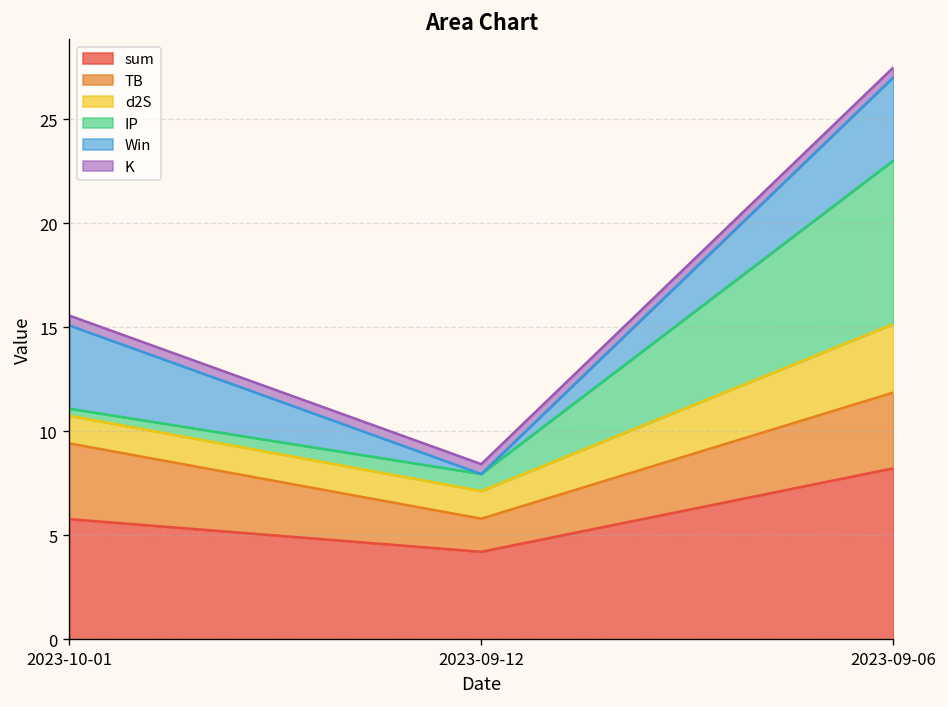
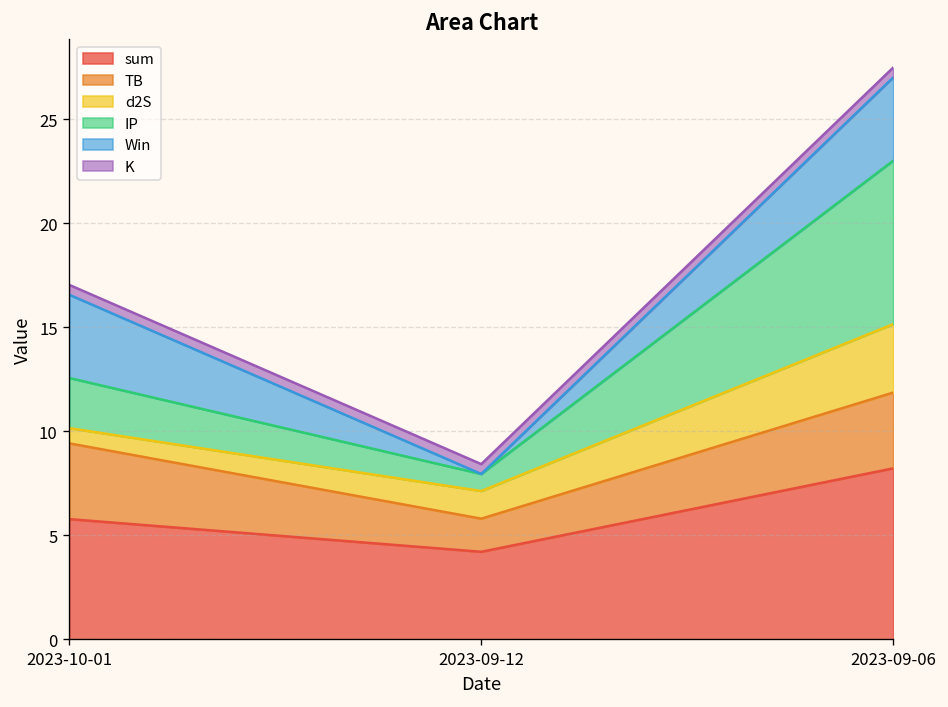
  {
    "d2S": {
-     "2023-10-01": 1.3,
+     "2023-10-01": 0.7,
      "2023-09-12": 1.3,
      "2023-09-06": 3.3
    },
    "IP": {
-     "2023-10-01": 0.3,
+     "2023-10-01": 2.4,
      "2023-09-06": 7.9
    },
    "Win": {
      "2023-10-01": 4.0,
      "2023-09-06": 4.0
    },
    "K": {
      "2023-10-01": 0.5,
      "2023-09-12": 0.5,
      "2023-09-06": 0.5
    }
  }
